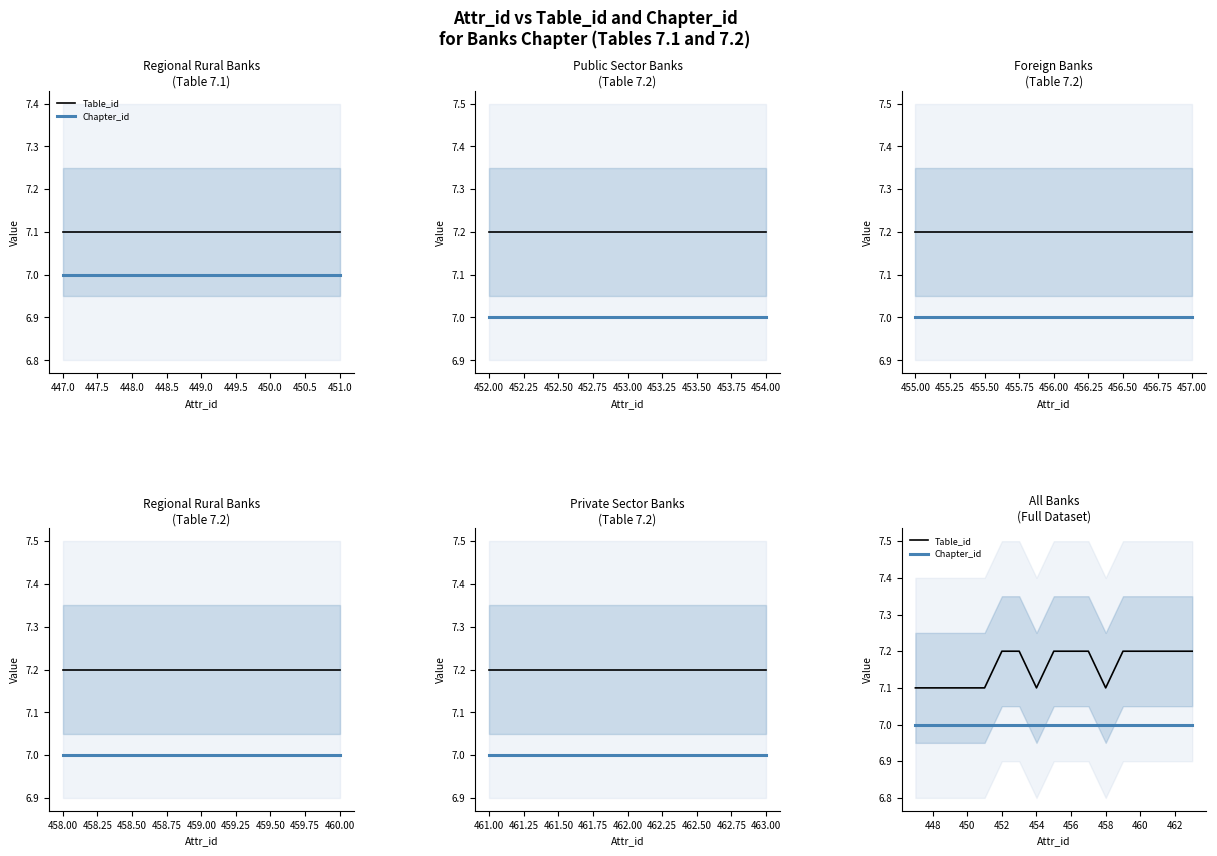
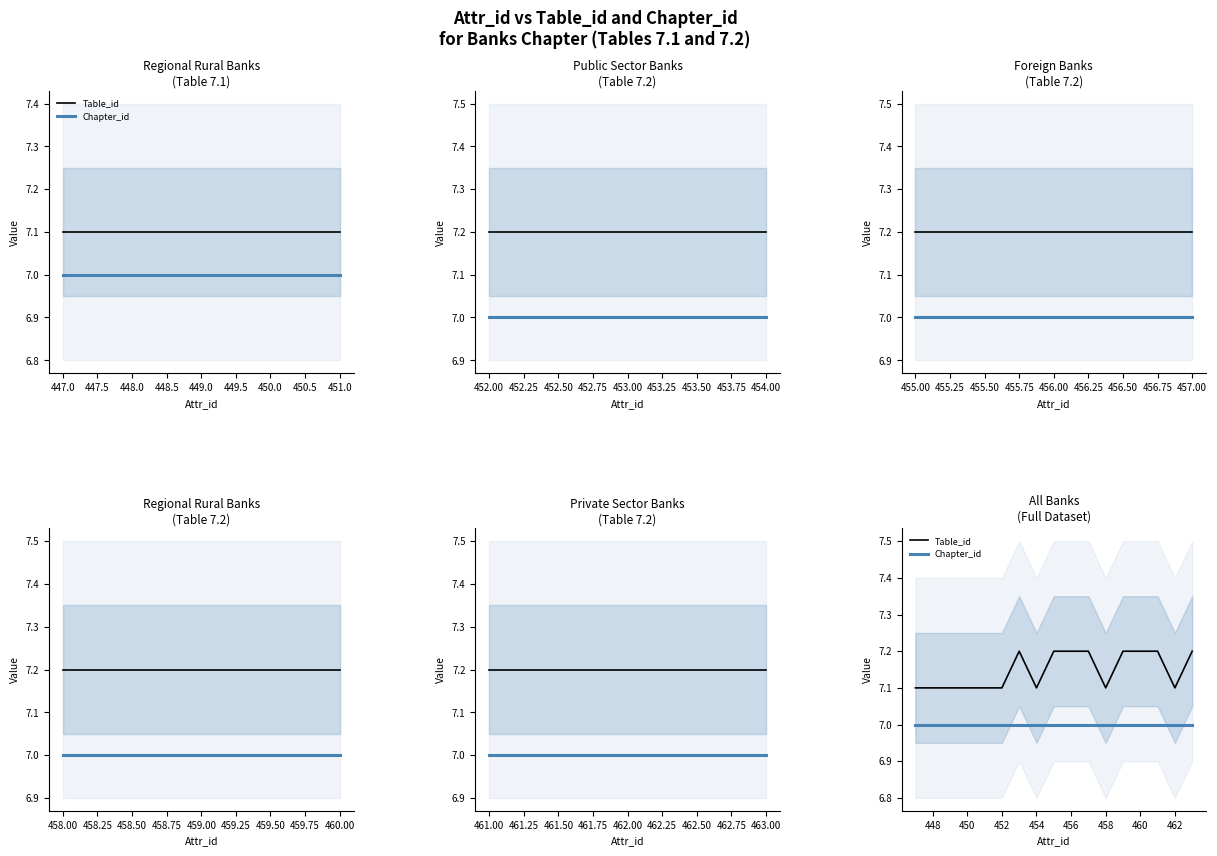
  {
    "Regional Rural Banks (Table 7.1)": {
      "Table_id": {
        "447.0": 7.10,
        "448.0": 7.10,
        "449.0": 7.10,
        "450.0": 7.10,
        "451.0": 7.10
      }
    },
    "Public Sector Banks (Table 7.2)": {
      "Table_id": {
        "452.00": 7.20,
        "453.00": 7.20,
        "454.00": 7.20
      }
    },
    "Foreign Banks (Table 7.2)": {
      "Table_id": {
        "455.00": 7.20,
        "456.00": 7.20,
        "457.00": 7.20
      }
    },
    "Regional Rural Banks (Table 7.2)": {
      "Table_id": {
        "458.00": 7.20,
        "459.00": 7.20,
        "460.00": 7.20
      }
    },
    "Private Sector Banks (Table 7.2)": {
      "Table_id": {
        "461.00": 7.20,
        "462.00": 7.20,
        "463.00": 7.20
      }
    },
    "All Banks (Full Dataset)": {
      "Table_id": {
        "448": 7.1,
        "450": 7.1,
-       "452": 7.2,
+       "452": 7.1,
        "454": 7.1,
        "456": 7.2,
        "458": 7.1,
        "460": 7.2,
-       "462": 7.2
+       "462": 7.1
      }
    }
  }
